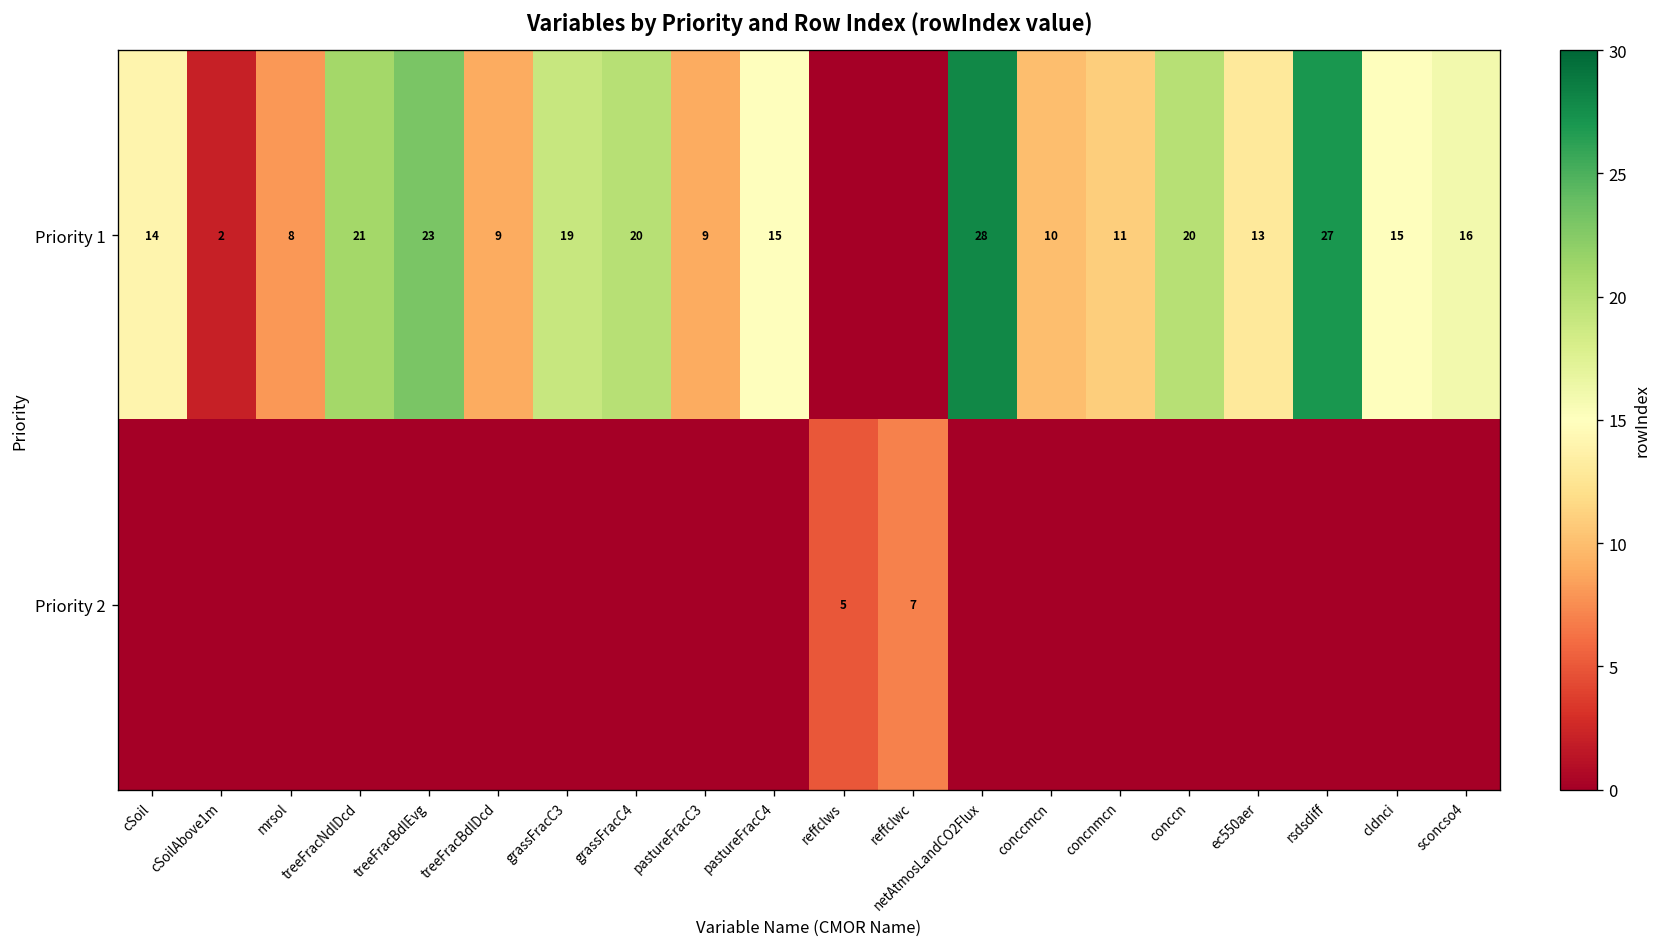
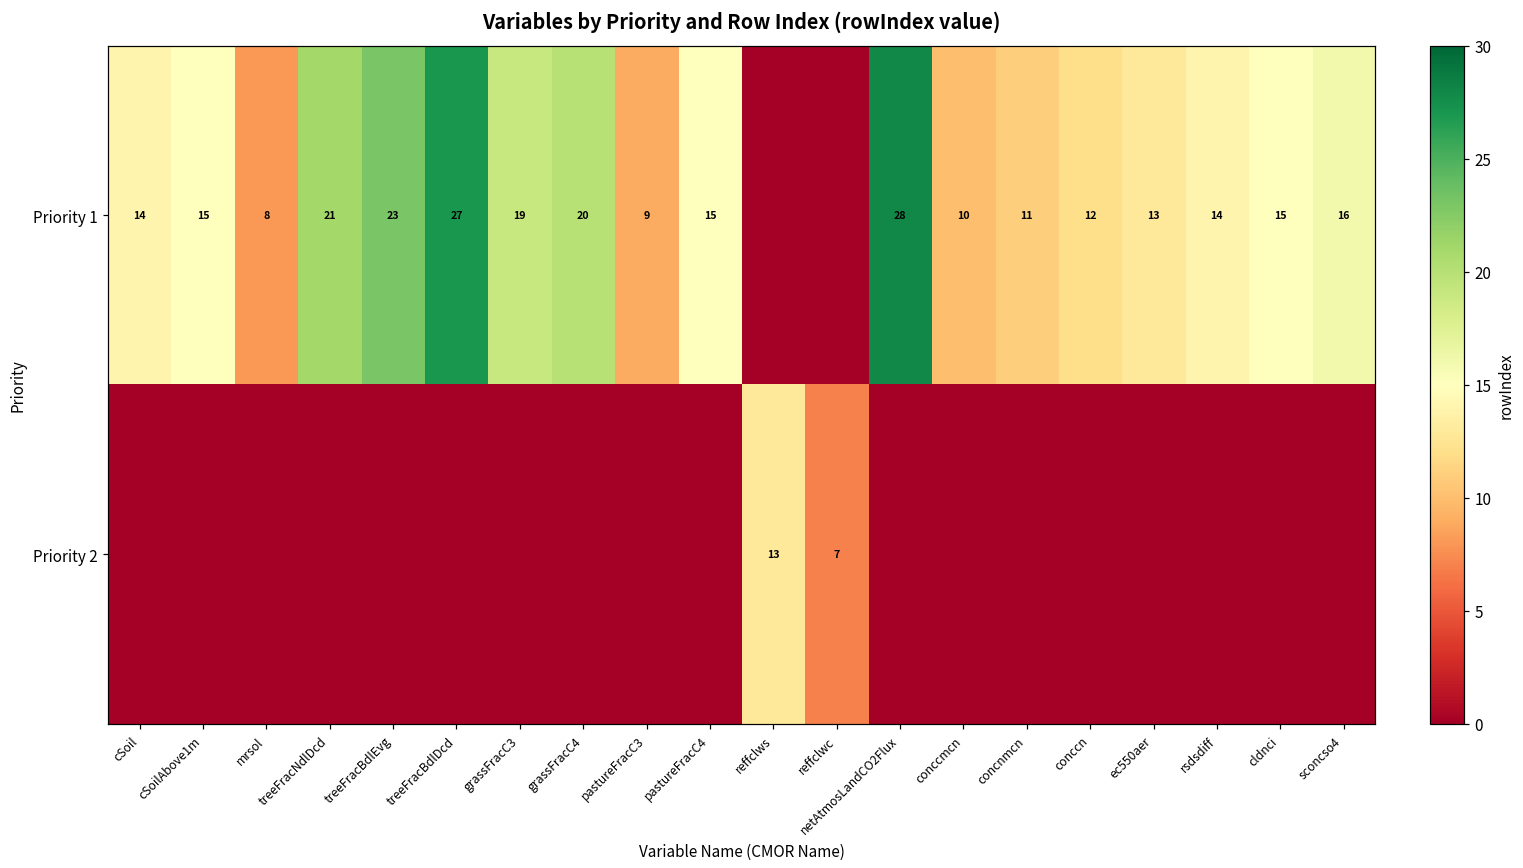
  {
    "Priority 1": {
      "cSoil": 14,
-     "cSoilAbove1m": 2,
+     "cSoilAbove1m": 15,
      "mrsol": 8,
      "treeFracNdlDcd": 21,
      "treeFracBdlEvg": 23,
-     "treeFracBdlDcd": 9,
+     "treeFracBdlDcd": 27,
      "grassFracC3": 19,
      "grassFracC4": 20,
      "pastureFracC3": 9,
      "pastureFracC4": 15,
      "netAtmosLandCO2Flux": 28,
      "conccmcn": 10,
      "concnmcn": 11,
-     "conccn": 20,
+     "conccn": 12,
      "ec550aer": 13,
-     "rsdsdiff": 27,
+     "rsdsdiff": 14,
      "cldnci": 15,
      "sconcso4": 16
    },
    "Priority 2": {
-     "reffclws": 5,
+     "reffclws": 13,
      "reffclwc": 7
    }
  }
